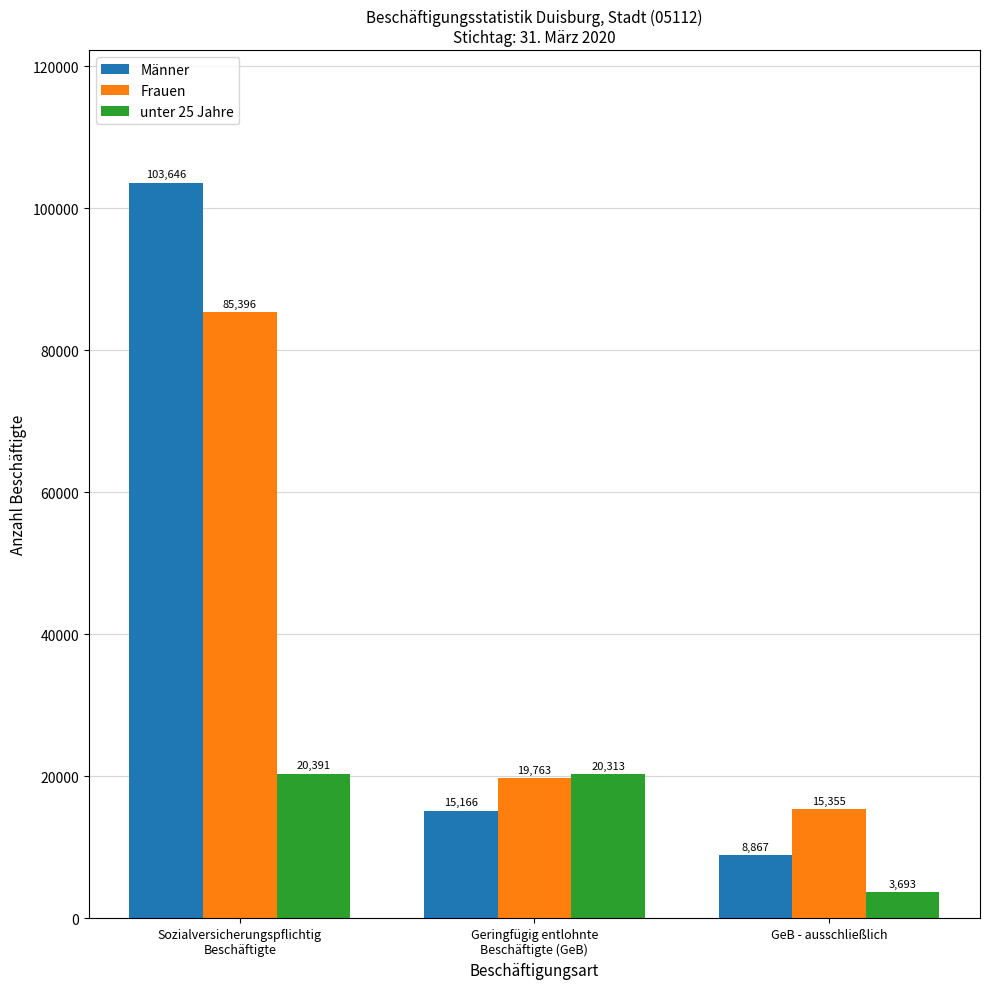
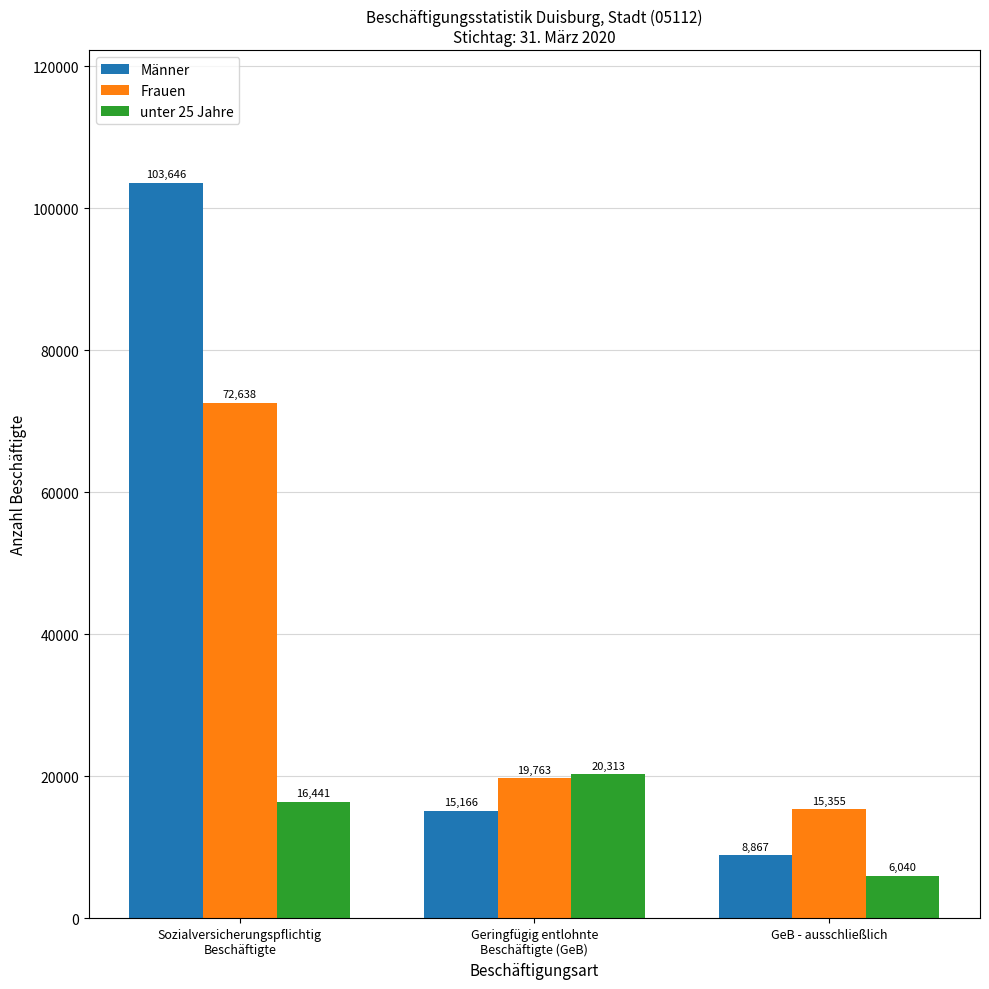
  {
    "Männer": {
      "Sozialversicherungspflichtig Beschäftigte": "103,646",
      "Geringfügig entlohnte Beschäftigte (GeB)": "15,166",
      "GeB - ausschließlich": "8,867"
    },
    "Frauen": {
-     "Sozialversicherungspflichtig Beschäftigte": "85,396",
+     "Sozialversicherungspflichtig Beschäftigte": "72,638",
      "Geringfügig entlohnte Beschäftigte (GeB)": "19,763",
      "GeB - ausschließlich": "15,355"
    },
    "unter 25 Jahre": {
-     "Sozialversicherungspflichtig Beschäftigte": "20,391",
+     "Sozialversicherungspflichtig Beschäftigte": "16,441",
      "Geringfügig entlohnte Beschäftigte (GeB)": "20,313",
-     "GeB - ausschließlich": "3,693"
+     "GeB - ausschließlich": "6,040"
    }
  }
